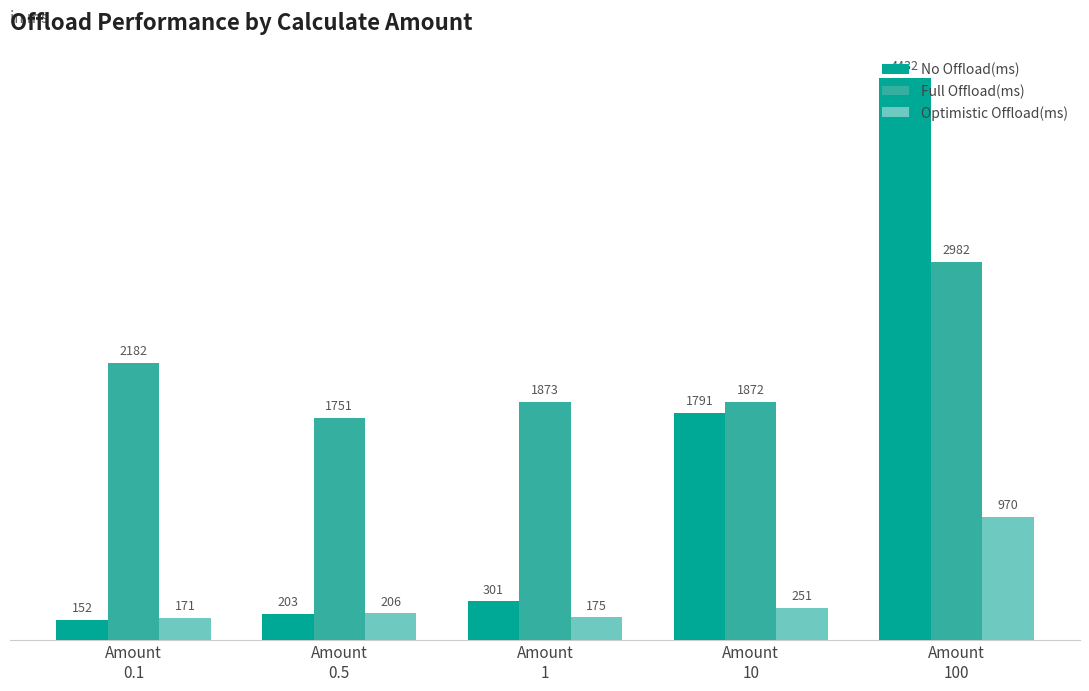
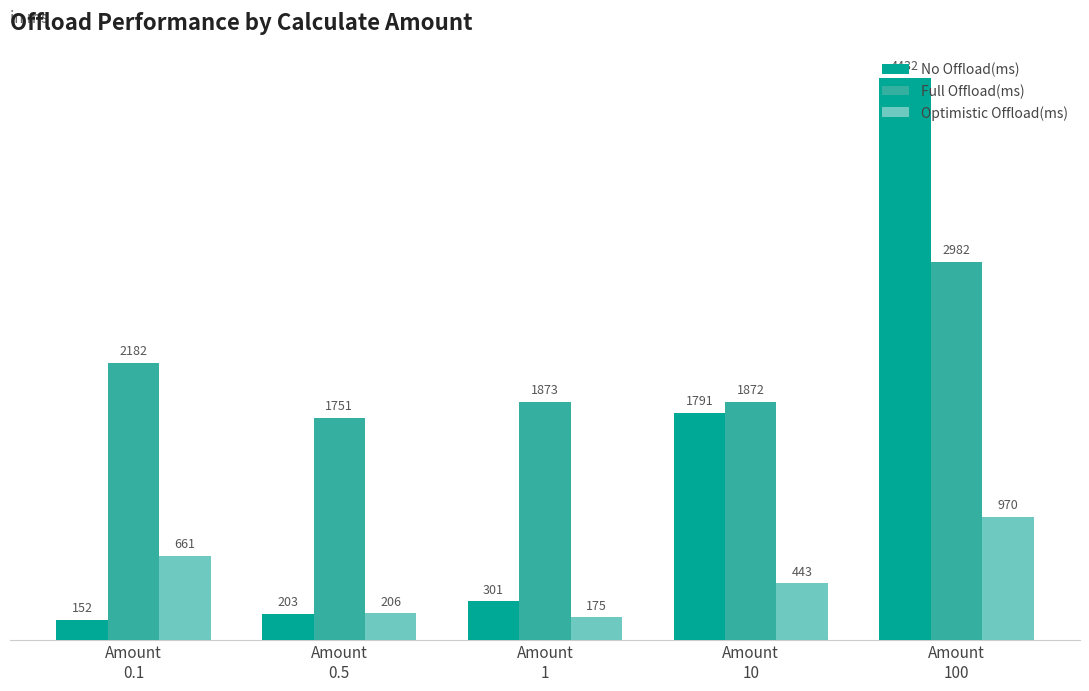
  {
    "Optimistic Offload(ms)": {
-     "Amount 0.1": 171,
+     "Amount 0.1": 661,
      "Amount 0.5": 206,
      "Amount 1": 175,
-     "Amount 10": 251,
+     "Amount 10": 443,
      "Amount 100": 970
    }
  }
